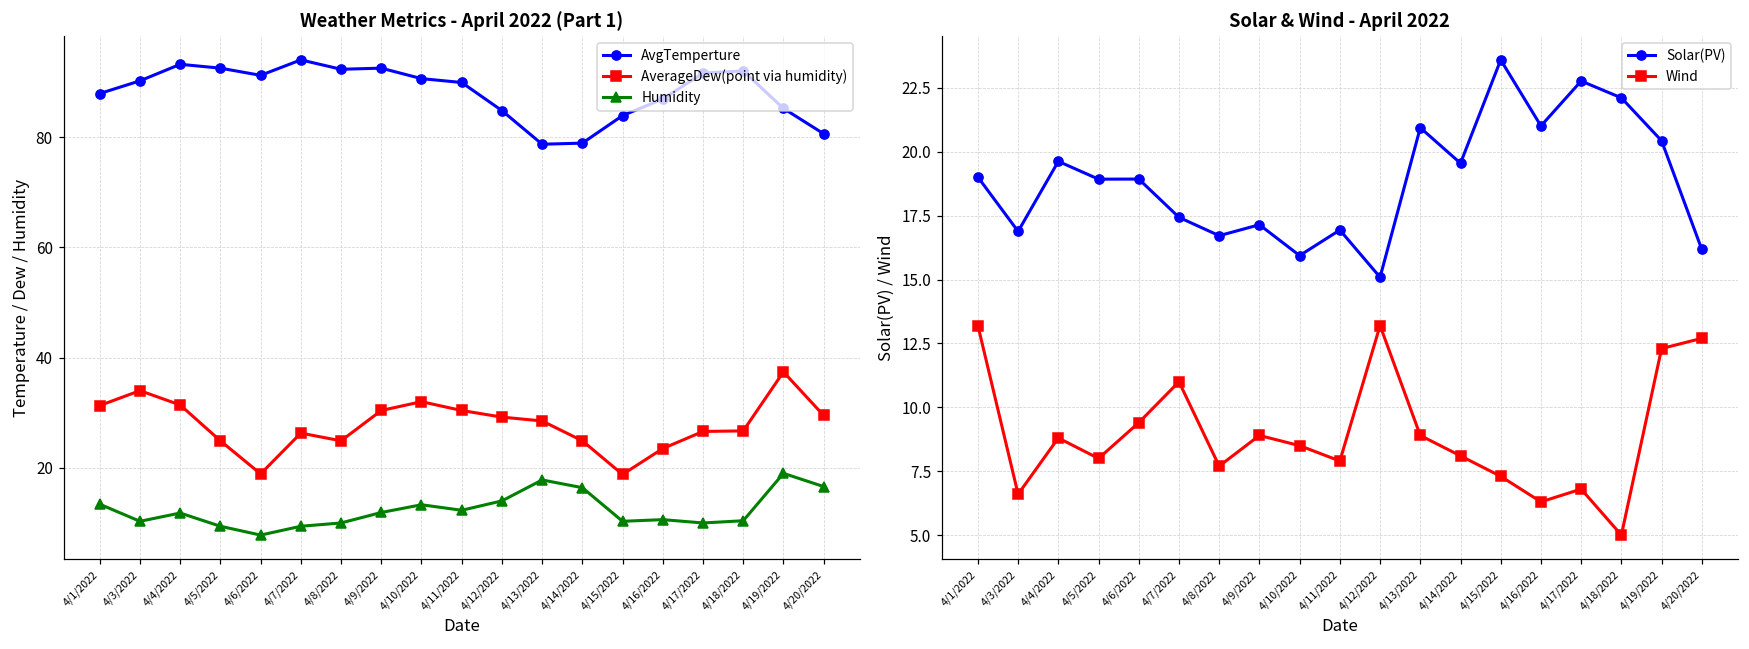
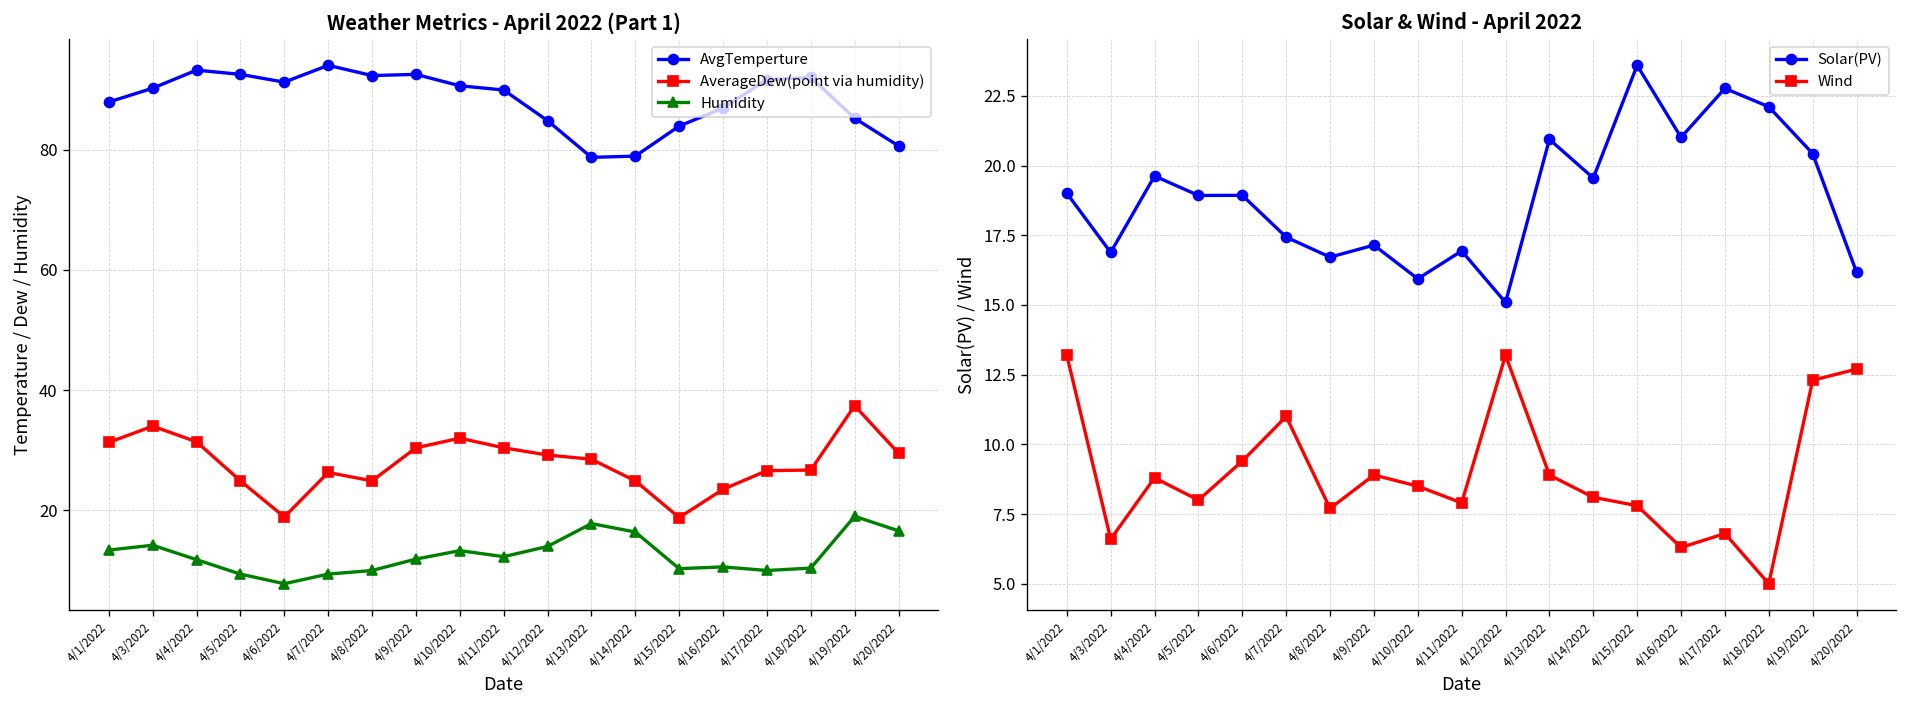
  {
    "Weather Metrics - April 2022 (Part 1)": {
      "AvgTemperture": {
        "4/1/2022": 88,
        "4/3/2022": 90,
        "4/4/2022": 93,
        "4/5/2022": 93,
        "4/6/2022": 91,
        "4/7/2022": 94,
        "4/8/2022": 92,
        "4/9/2022": 93,
        "4/10/2022": 91,
        "4/11/2022": 90,
        "4/12/2022": 85,
        "4/13/2022": 79,
        "4/14/2022": 79,
        "4/15/2022": 84,
        "4/20/2022": 81
      },
      "AverageDew(point via humidity)": {
        "4/1/2022": 31,
        "4/3/2022": 34,
        "4/4/2022": 31,
        "4/5/2022": 25,
        "4/6/2022": 19,
        "4/7/2022": 26,
        "4/8/2022": 25,
        "4/9/2022": 30,
        "4/10/2022": 32,
        "4/11/2022": 30,
        "4/12/2022": 29,
        "4/13/2022": 29,
        "4/14/2022": 25,
        "4/15/2022": 19,
        "4/16/2022": 24,
        "4/17/2022": 27,
        "4/18/2022": 27,
        "4/19/2022": 37,
        "4/20/2022": 30
      },
      "Humidity": {
        "4/1/2022": 13,
-       "4/3/2022": 10,
+       "4/3/2022": 14,
        "4/4/2022": 12,
        "4/5/2022": 9,
        "4/6/2022": 8,
        "4/7/2022": 9,
        "4/8/2022": 10,
        "4/9/2022": 12,
        "4/10/2022": 13,
        "4/11/2022": 12,
        "4/12/2022": 14,
        "4/13/2022": 18,
        "4/14/2022": 16,
        "4/15/2022": 10,
        "4/16/2022": 11,
        "4/17/2022": 10,
        "4/18/2022": 10,
        "4/19/2022": 19,
        "4/20/2022": 17
      }
    },
    "Solar & Wind - April 2022": {
      "Solar(PV)": {
        "4/1/2022": 19.0,
        "4/3/2022": 16.9,
        "4/4/2022": 19.6,
        "4/5/2022": 18.9,
        "4/6/2022": 18.9,
        "4/7/2022": 17.4,
        "4/8/2022": 16.7,
        "4/9/2022": 17.1,
        "4/10/2022": 15.9,
        "4/11/2022": 16.9,
        "4/12/2022": 15.1,
        "4/13/2022": 20.9,
        "4/14/2022": 19.6,
        "4/15/2022": 23.6,
        "4/16/2022": 21.0,
        "4/17/2022": 22.8,
        "4/18/2022": 22.1,
        "4/19/2022": 20.4,
        "4/20/2022": 16.2
      },
      "Wind": {
        "4/1/2022": 13.2,
        "4/3/2022": 6.6,
        "4/4/2022": 8.8,
        "4/5/2022": 8.0,
        "4/6/2022": 9.4,
        "4/7/2022": 11.0,
        "4/8/2022": 7.7,
        "4/9/2022": 8.9,
        "4/10/2022": 8.5,
        "4/11/2022": 7.9,
        "4/12/2022": 13.2,
        "4/13/2022": 8.9,
        "4/14/2022": 8.1,
-       "4/15/2022": 7.3,
+       "4/15/2022": 7.8,
        "4/16/2022": 6.3,
        "4/17/2022": 6.8,
        "4/18/2022": 5.0,
        "4/19/2022": 12.3,
        "4/20/2022": 12.7
      }
    }
  }
